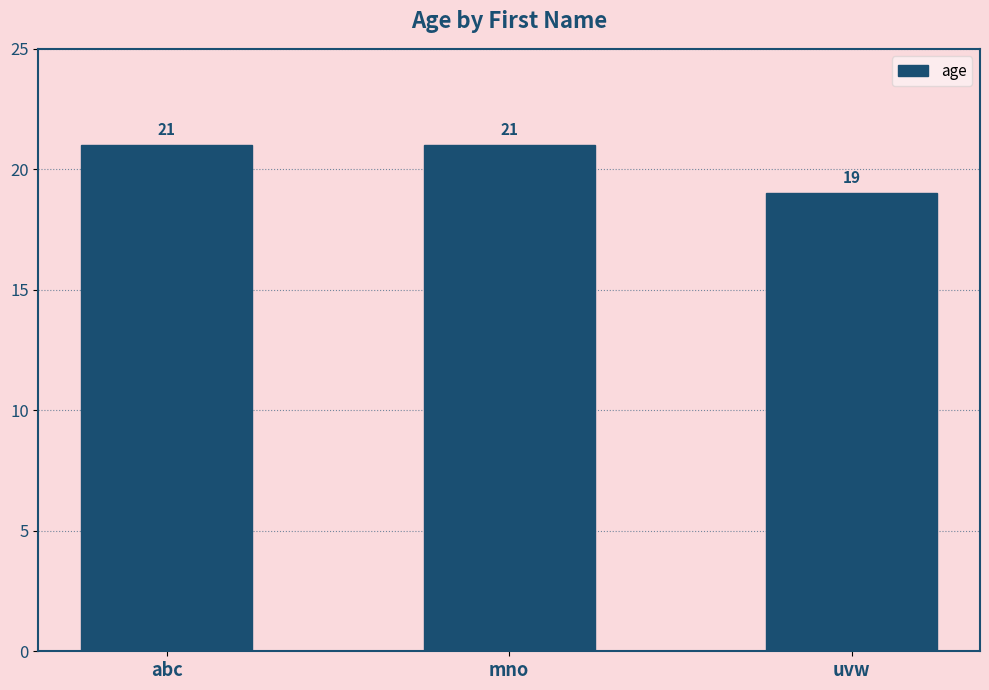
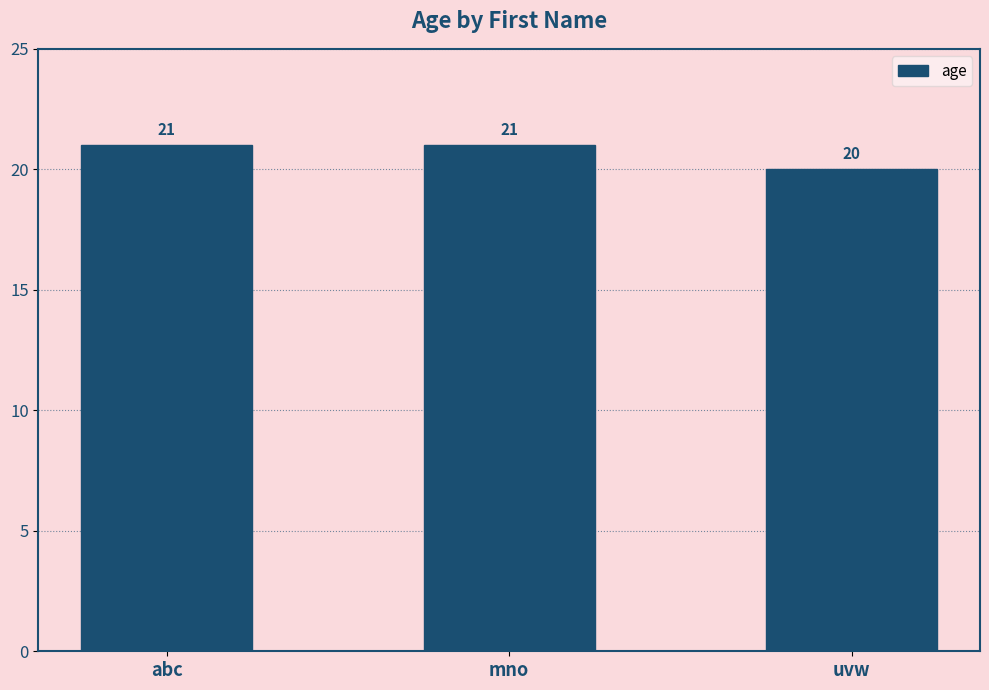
  {
    "abc": 21,
    "mno": 21,
-   "uvw": 19
+   "uvw": 20
  }
